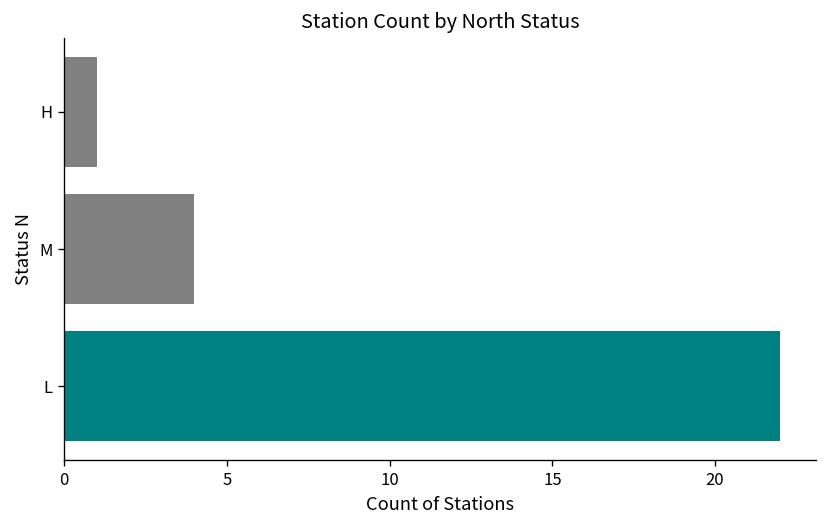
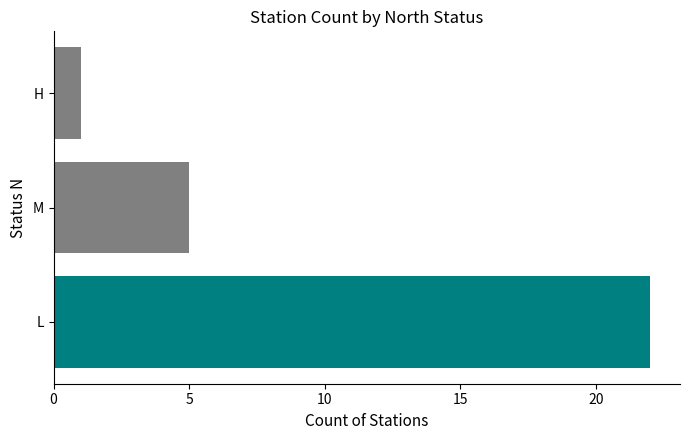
  {
    "H": 1,
-   "M": 4,
+   "M": 5,
    "L": 22
  }
